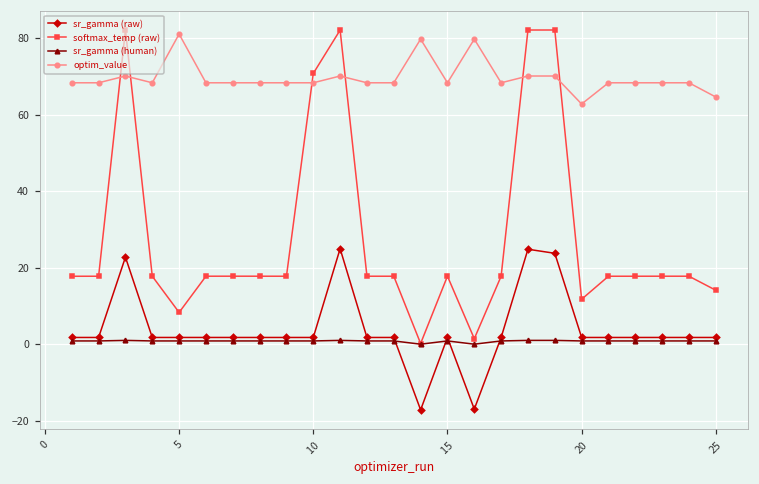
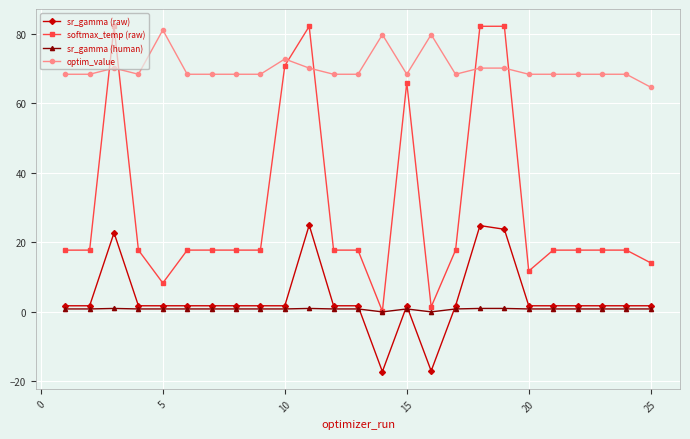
  {
    "sr_gamma (raw)": {
      "5": 2,
      "10": 2,
      "15": 2,
      "20": 2,
      "25": 2
    },
    "softmax_temp (raw)": {
      "5": 8,
      "10": 71,
-     "15": 18,
+     "15": 66,
      "20": 12,
      "25": 14
    },
    "sr_gamma (human)": {
      "5": 1,
      "10": 1,
      "15": 1,
      "20": 1,
      "25": 1
    },
    "optim_value": {
      "5": 81,
-     "10": 68,
+     "10": 73,
      "15": 68,
-     "20": 63,
+     "20": 68,
      "25": 65
    }
  }
